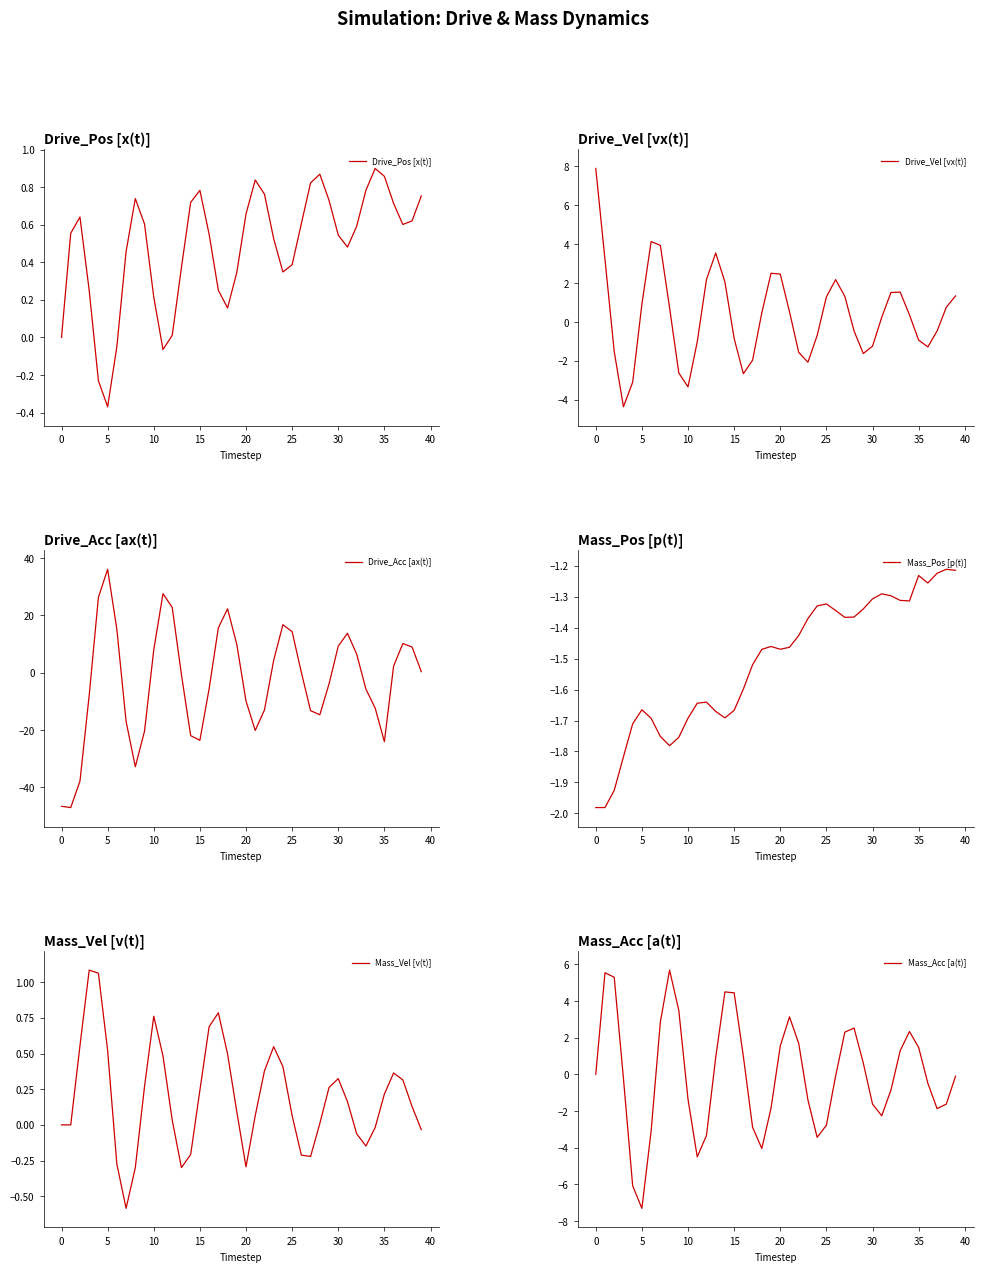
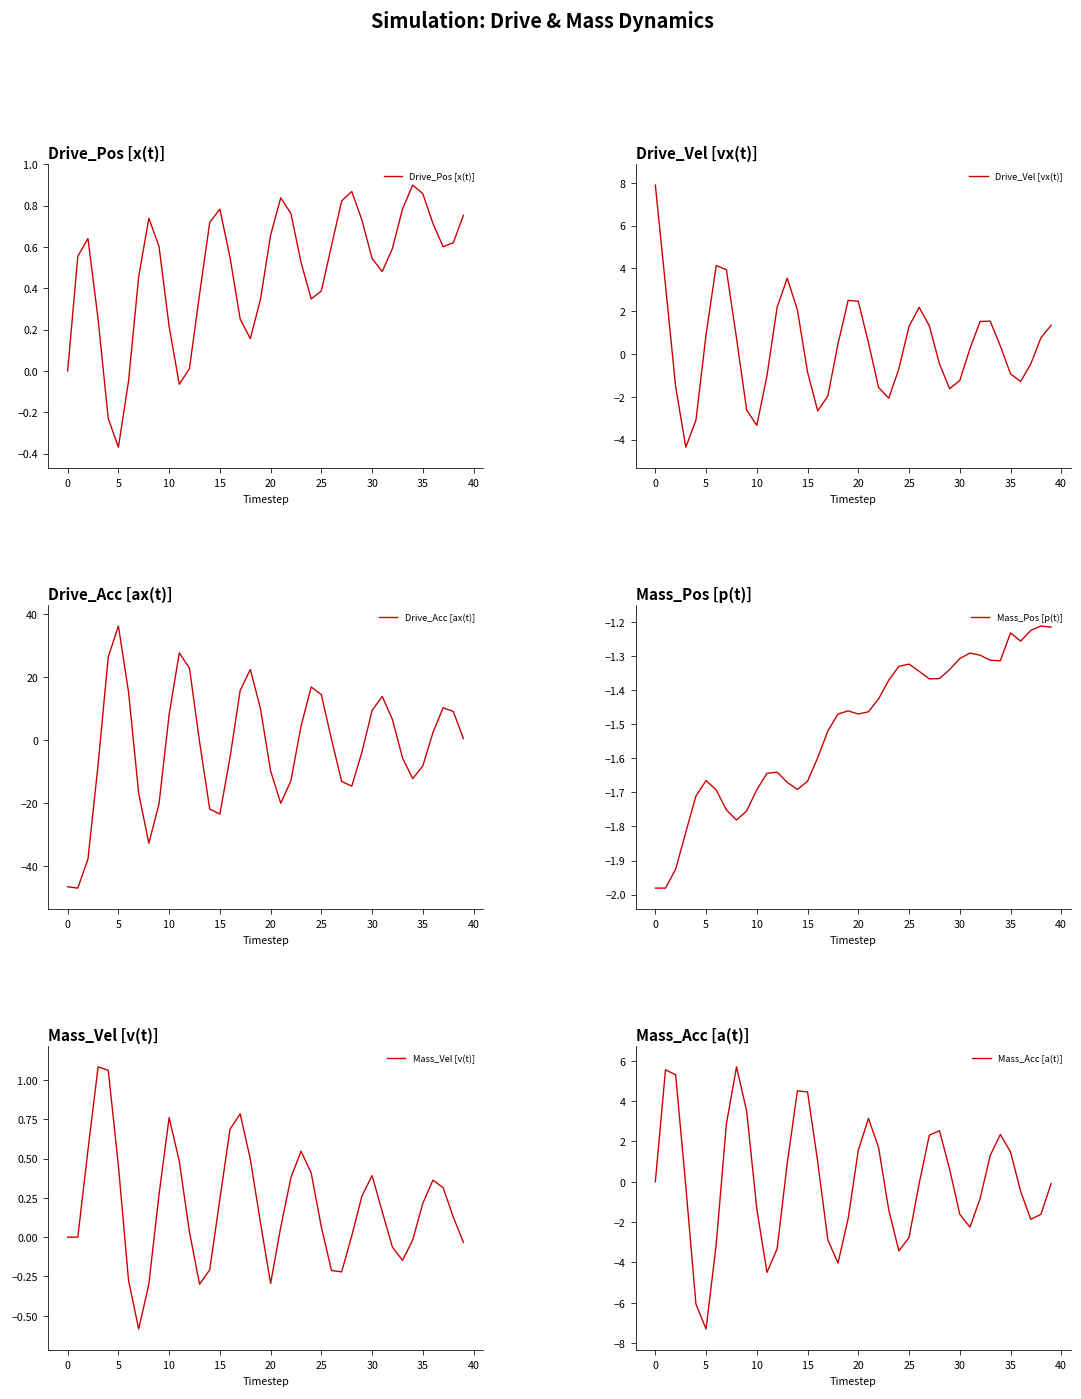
  {
    "Drive_Pos [x(t)]": {
      "0": 0.00,
      "5": -0.37,
      "10": 0.21,
      "15": 0.78,
      "20": 0.66,
      "25": 0.39,
      "30": 0.54,
      "35": 0.86
    },
    "Drive_Vel [vx(t)]": {
      "0": 7.9,
      "5": 0.9,
      "10": -3.3,
      "15": -0.8,
      "20": 2.5,
      "25": 1.3,
      "30": -1.2,
      "35": -0.9
    },
    "Drive_Acc [ax(t)]": {
      "0": -47,
      "5": 36,
      "10": 8,
      "15": -24,
      "20": -10,
      "25": 14,
      "30": 9,
-     "35": -24
+     "35": -8
    },
    "Mass_Pos [p(t)]": {
      "0": -1.98,
      "5": -1.67,
      "10": -1.69,
      "15": -1.67,
      "20": -1.47,
      "25": -1.32,
      "30": -1.31,
      "35": -1.23
    },
    "Mass_Vel [v(t)]": {
      "0": 0.00,
-     "5": 0.52,
+     "5": 0.46,
      "10": 0.76,
      "15": 0.24,
      "20": -0.29,
      "25": 0.06,
-     "30": 0.32,
+     "30": 0.39,
      "35": 0.22
    },
    "Mass_Acc [a(t)]": {
      "0": 0.0,
      "5": -7.3,
      "10": -1.4,
      "15": 4.4,
      "20": 1.6,
      "25": -2.8,
      "30": -1.6,
      "35": 1.5
    }
  }
